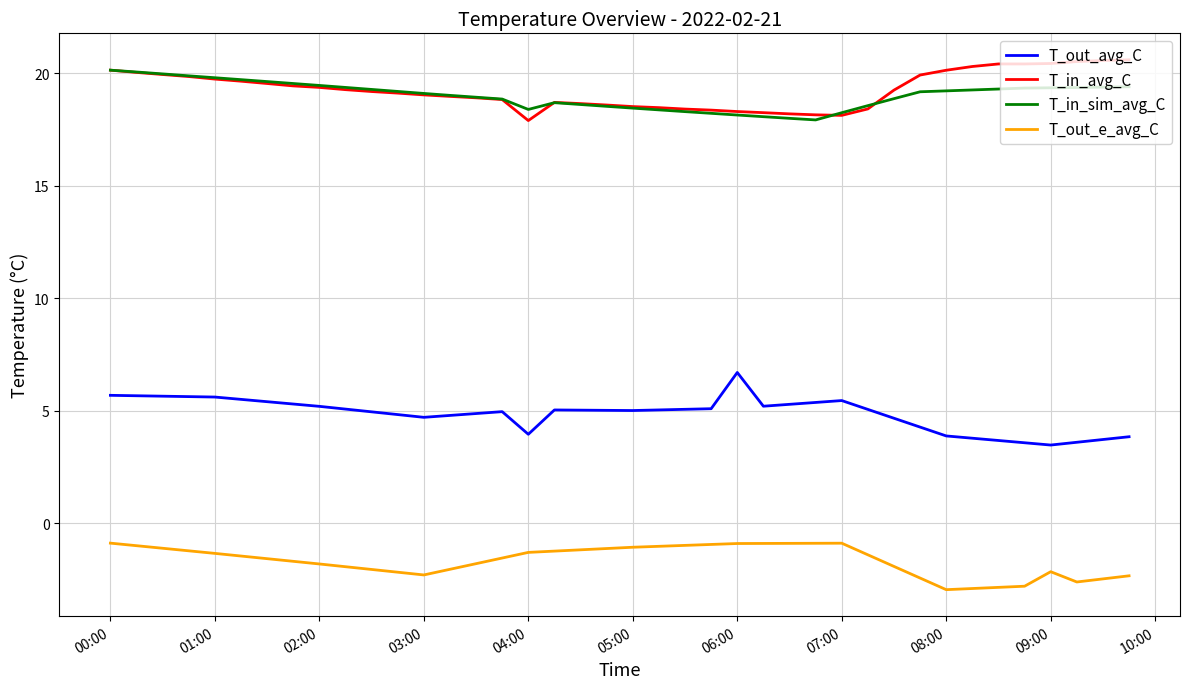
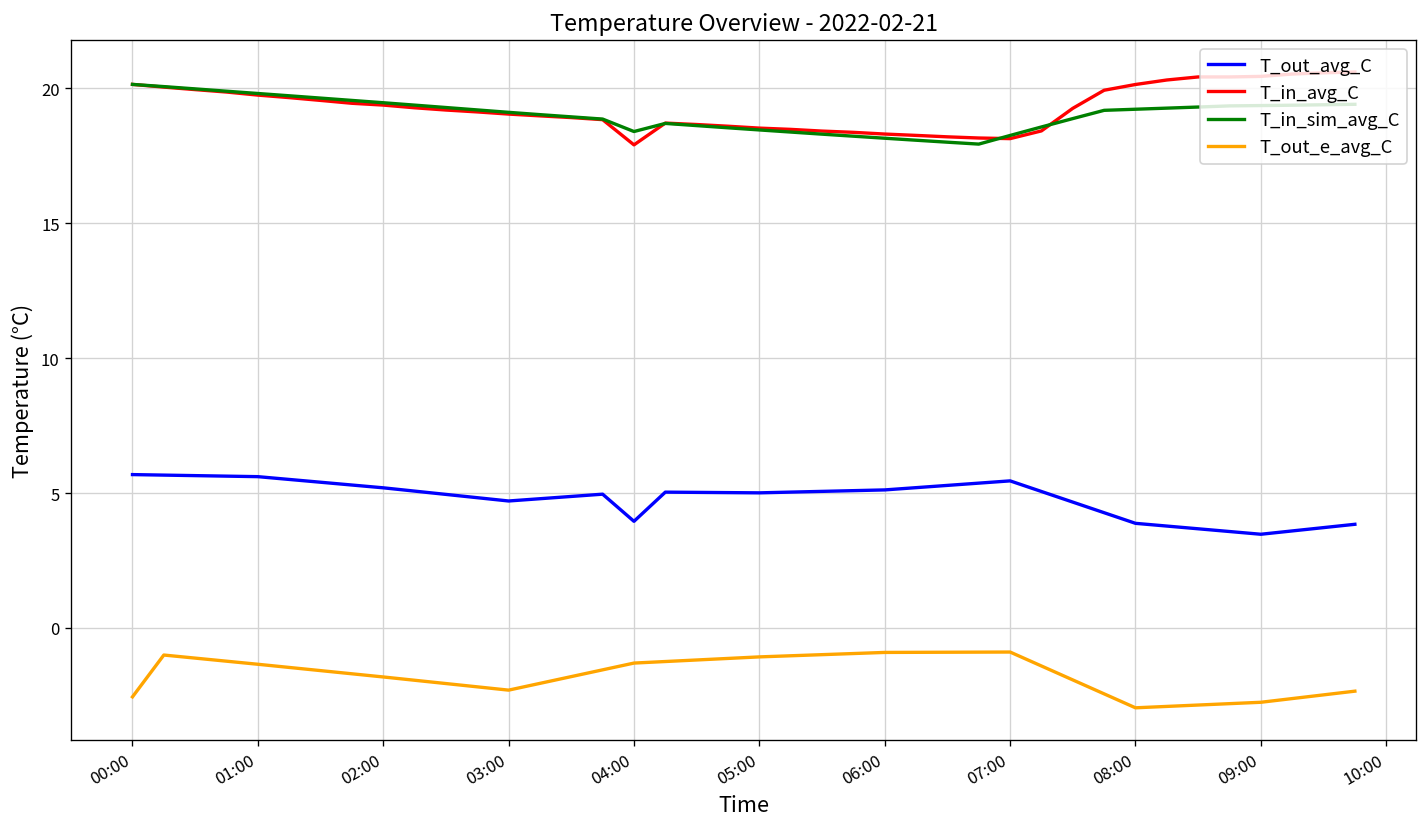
  {
    "T_out_avg_C": {
      "00:00": 5.7,
      "01:00": 5.6,
      "02:00": 5.2,
      "03:00": 4.7,
      "04:00": 4.0,
      "05:00": 5.0,
-     "06:00": 6.7,
+     "06:00": 5.1,
      "07:00": 5.5,
      "08:00": 3.9,
      "09:00": 3.5
    },
    "T_in_avg_C": {
      "04:00": 17.9,
      "06:00": 18.3,
      "07:00": 18.1,
      "08:00": 20.1
    },
    "T_in_sim_avg_C": {
      "04:00": 18.4,
      "06:00": 18.2,
      "07:00": 18.3,
      "08:00": 19.2
    },
    "T_out_e_avg_C": {
-     "00:00": -0.9,
+     "00:00": -2.6,
      "01:00": -1.3,
      "02:00": -1.8,
      "03:00": -2.3,
      "04:00": -1.3,
      "05:00": -1.1,
      "06:00": -0.9,
      "07:00": -0.9,
      "08:00": -3.0,
-     "09:00": -2.2
+     "09:00": -2.8
    }
  }
